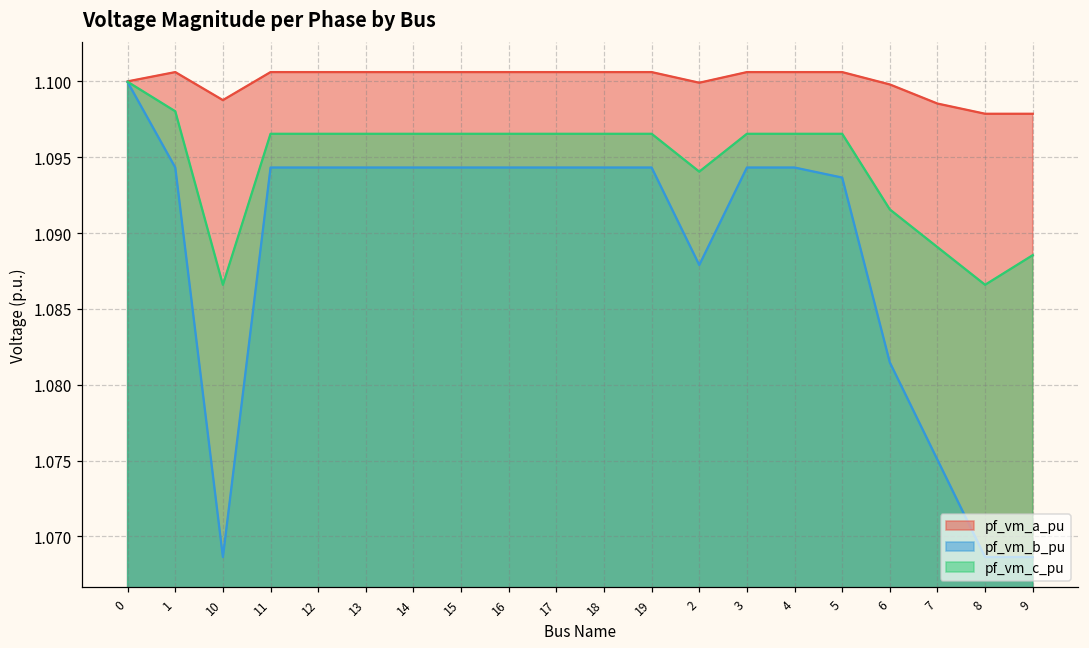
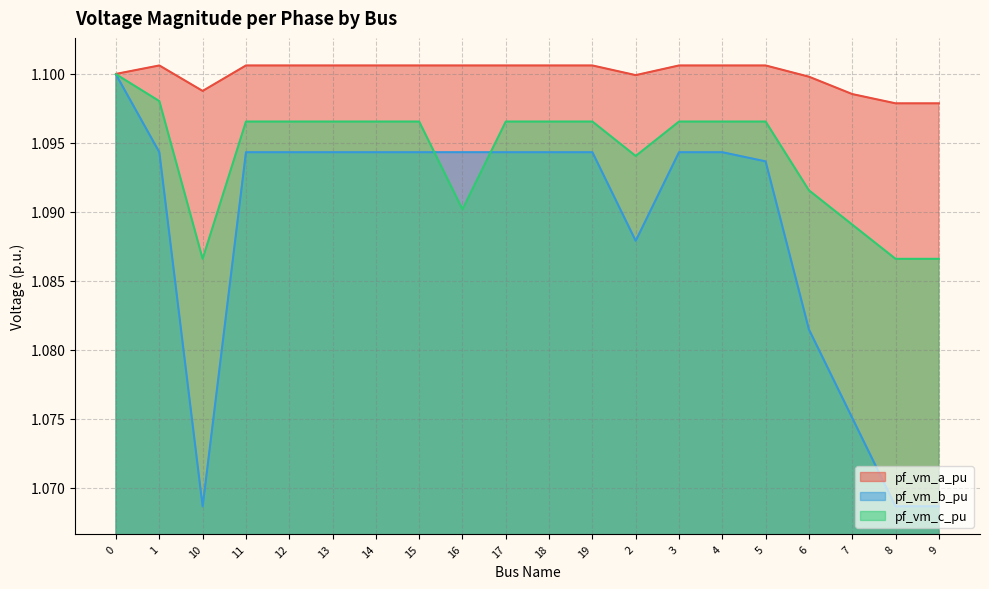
  {
    "pf_vm_a_pu": {
      "1": 1.1006,
      "10": 1.0988,
      "11": 1.1006,
      "12": 1.1006,
      "13": 1.1006,
      "14": 1.1006,
      "15": 1.1006,
      "16": 1.1006,
      "17": 1.1006,
      "18": 1.1006,
      "19": 1.1006,
      "2": 1.0999,
      "3": 1.1006,
      "4": 1.1006,
      "5": 1.1006,
      "6": 1.0998,
      "7": 1.0985,
      "8": 1.0979,
      "9": 1.0979
    },
    "pf_vm_b_pu": {
      "1": 1.0943,
      "10": 1.0686,
      "11": 1.0943,
      "12": 1.0943,
      "13": 1.0943,
      "14": 1.0943,
      "15": 1.0943,
      "16": 1.0943,
      "17": 1.0943,
      "18": 1.0943,
      "19": 1.0943,
      "2": 1.0879,
      "3": 1.0943,
      "4": 1.0943,
      "5": 1.0937,
      "6": 1.0815,
      "7": 1.0751
    },
    "pf_vm_c_pu": {
      "1": 1.0980,
      "10": 1.0866,
      "11": 1.0965,
      "12": 1.0965,
      "13": 1.0965,
      "14": 1.0965,
      "15": 1.0965,
-     "16": 1.0965,
+     "16": 1.0902,
      "17": 1.0965,
      "18": 1.0965,
      "19": 1.0965,
      "2": 1.0941,
      "3": 1.0965,
      "4": 1.0965,
      "5": 1.0965,
      "6": 1.0916,
      "7": 1.0891,
      "8": 1.0866,
-     "9": 1.0885
+     "9": 1.0866
    }
  }
